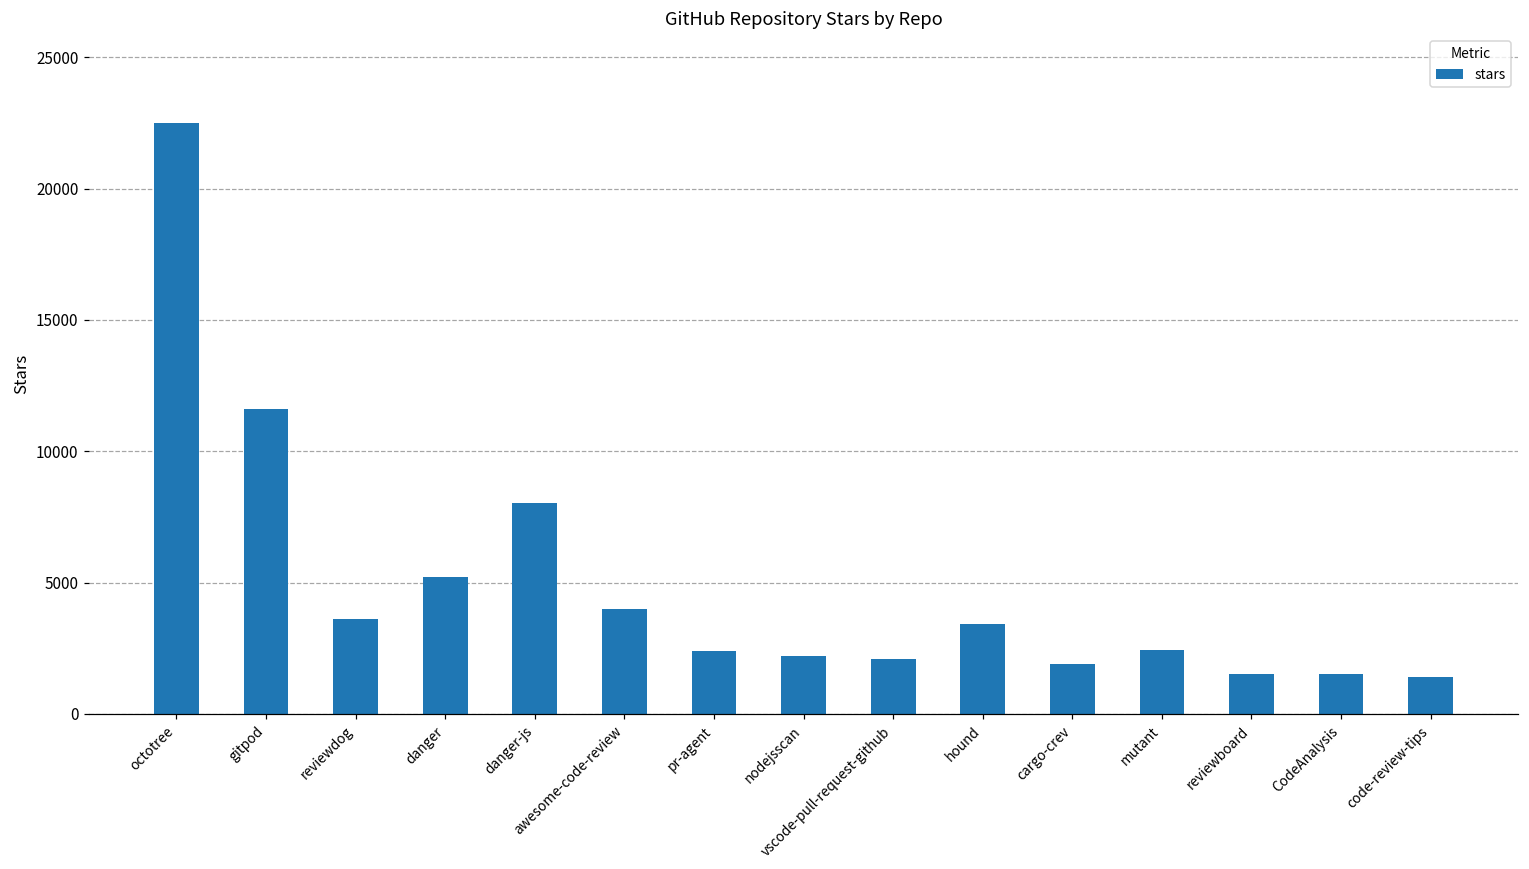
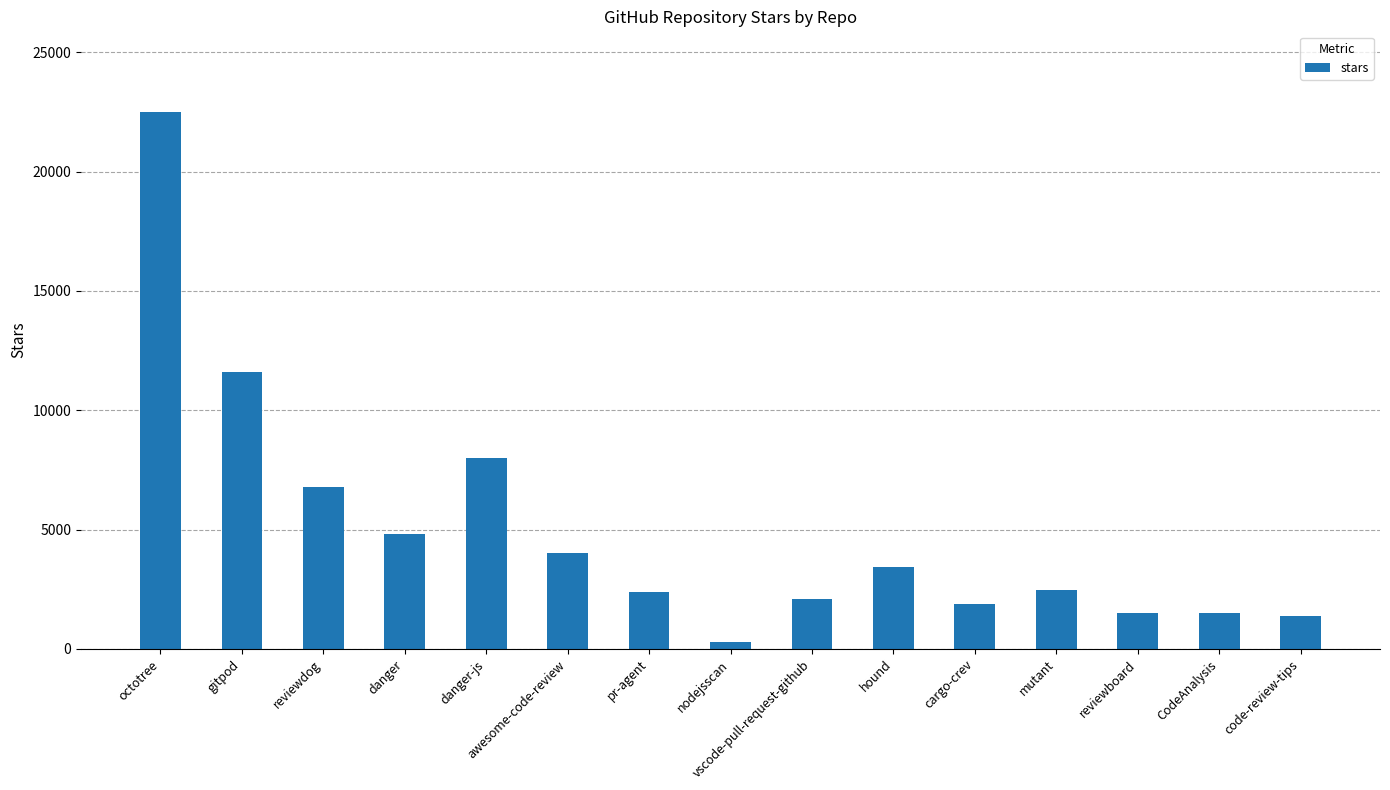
  {
    "octotree": 22500,
    "gitpod": 11600,
-   "reviewdog": 3600,
-   "danger": 5200,
+   "reviewdog": 6800,
+   "danger": 4800,
    "danger-js": 8000,
    "awesome-code-review": 4000,
    "pr-agent": 2400,
-   "nodejsscan": 2200,
+   "nodejsscan": 300,
    "vscode-pull-request-github": 2100,
    "hound": 3400,
    "cargo-crev": 1900,
    "mutant": 2400,
    "reviewboard": 1500,
    "CodeAnalysis": 1500,
    "code-review-tips": 1400
  }
